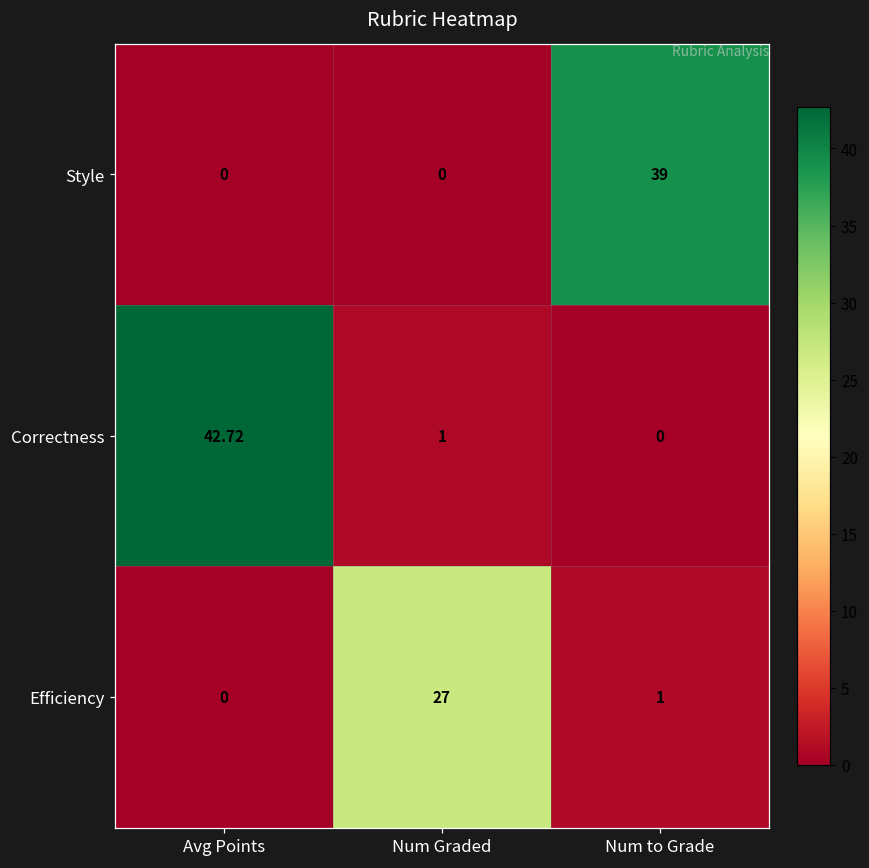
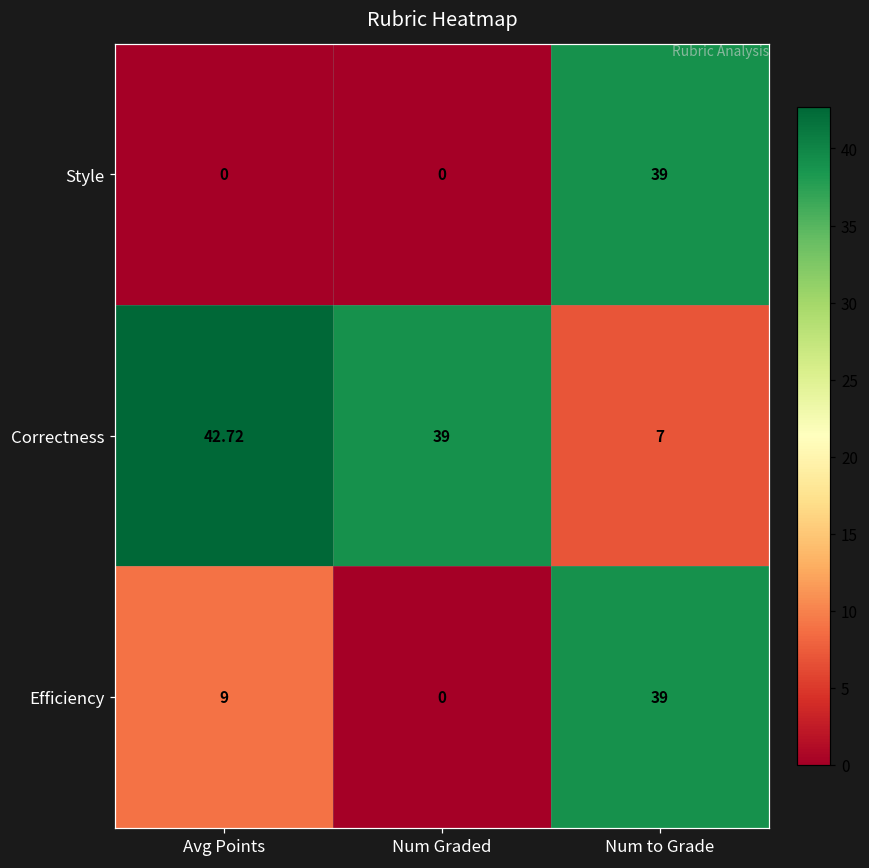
  {
    "Style": {
      "Avg Points": 0,
      "Num Graded": 0
    },
    "Correctness": {
      "Avg Points": 42.72,
-     "Num Graded": 1,
-     "Num to Grade": 0
+     "Num Graded": 39,
+     "Num to Grade": 7
    },
    "Efficiency": {
-     "Avg Points": 0,
-     "Num Graded": 27,
-     "Num to Grade": 1
+     "Avg Points": 9,
+     "Num Graded": 0,
+     "Num to Grade": 39
    }
  }
